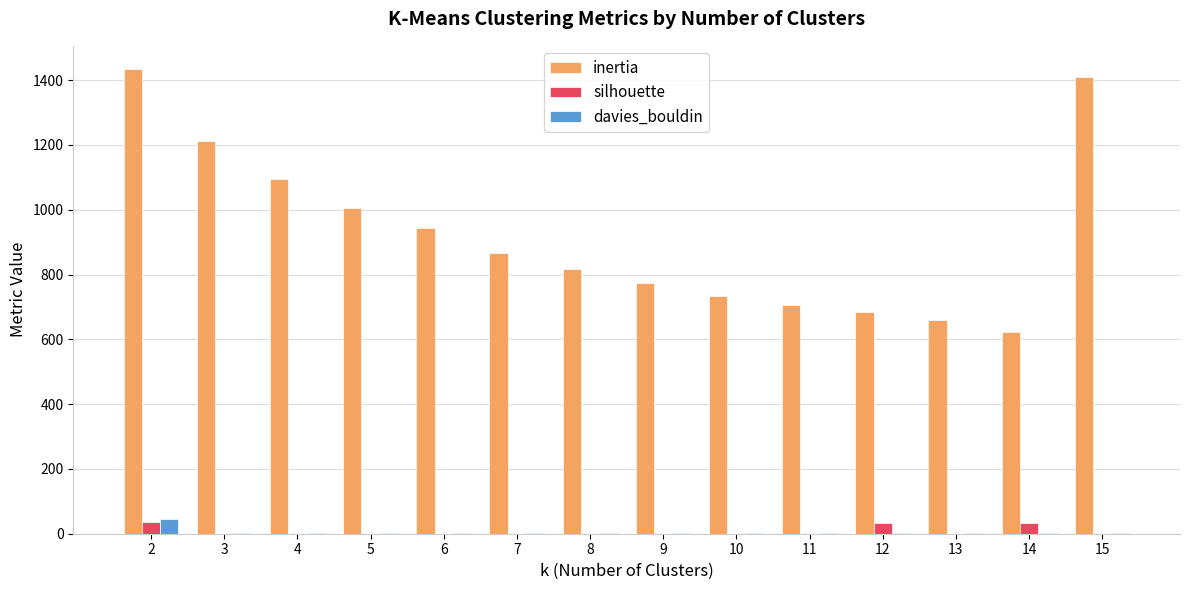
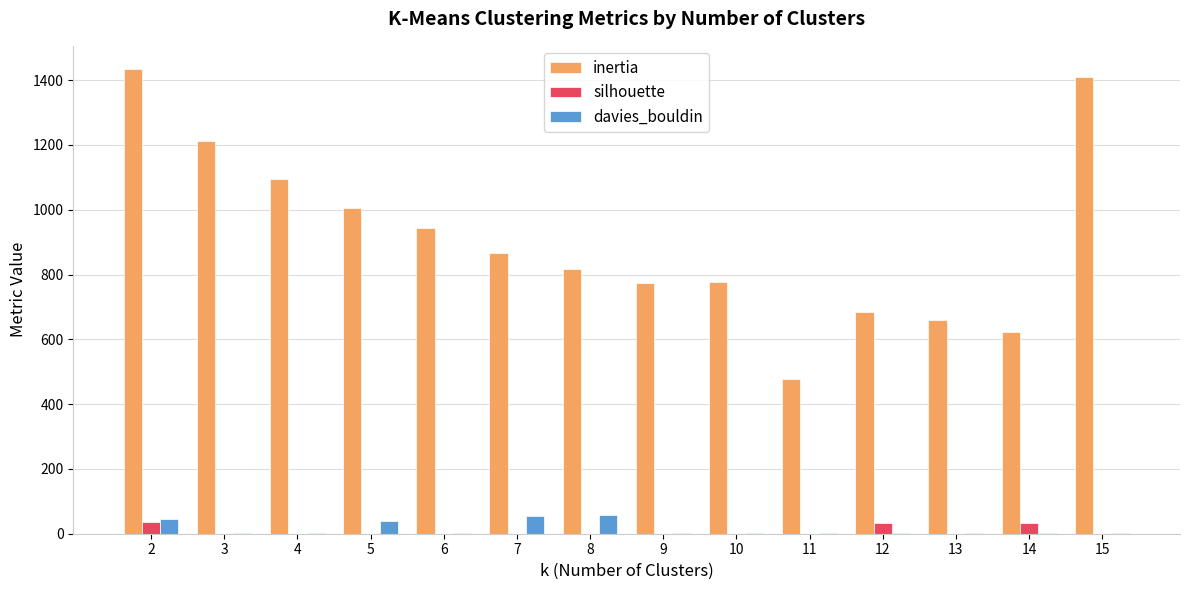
  {
    "inertia": {
      "2": 1430,
      "3": 1210,
      "4": 1090,
      "5": 1010,
      "6": 940,
      "7": 870,
      "8": 820,
      "9": 770,
-     "10": 730,
-     "11": 710,
+     "10": 780,
+     "11": 480,
      "12": 680,
      "13": 660,
      "14": 620,
      "15": 1410
    },
    "silhouette": {
      "2": 30,
      "12": 30,
      "14": 30
    },
    "davies_bouldin": {
      "2": 40,
-     "5": 0,
-     "7": 0,
-     "8": 0
+     "5": 40,
+     "7": 50,
+     "8": 60
    }
  }
